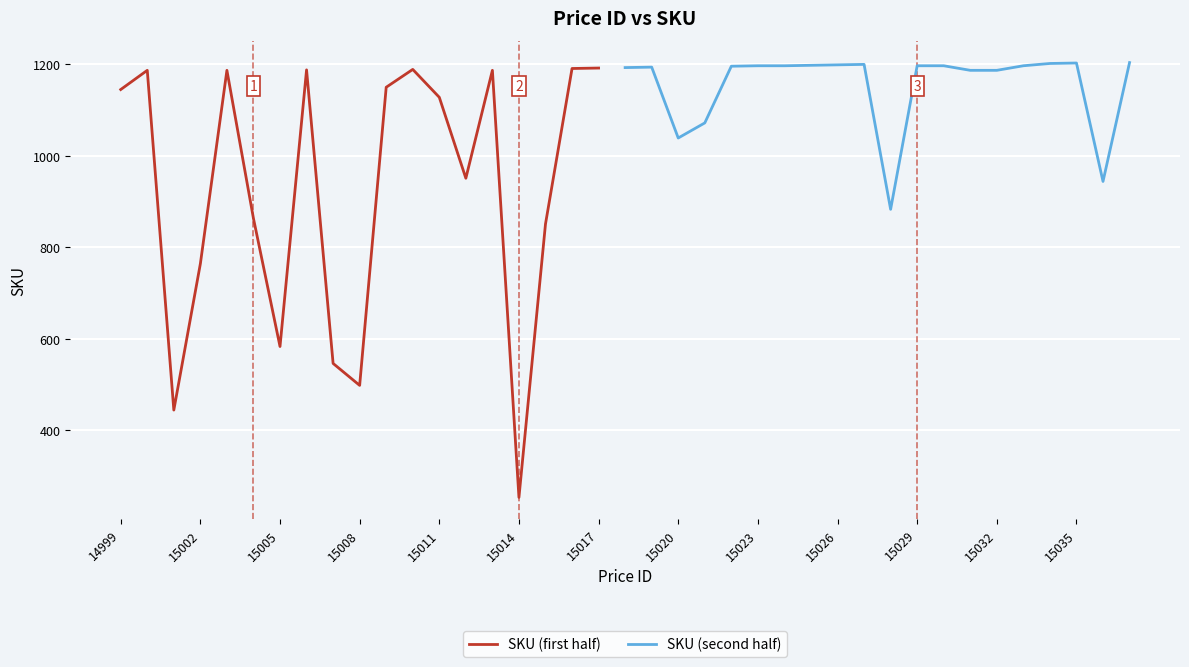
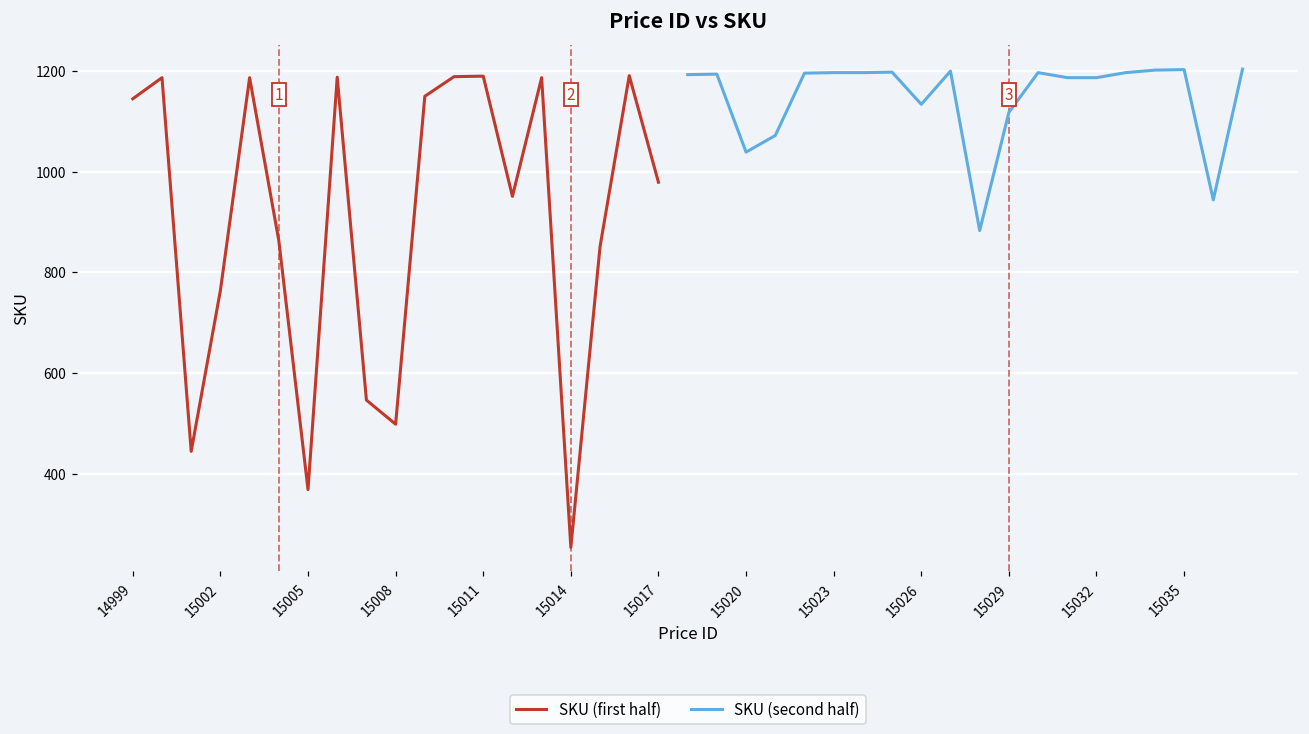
  {
    "SKU (first half)": {
      "14999": 1150,
      "15002": 760,
-     "15005": 580,
+     "15005": 370,
      "15008": 500,
-     "15011": 1130,
+     "15011": 1190,
      "15014": 250,
-     "15017": 1190
+     "15017": 980
    },
    "SKU (second half)": {
      "15020": 1040,
      "15023": 1200,
-     "15026": 1200,
-     "15029": 1200,
+     "15026": 1130,
+     "15029": 1120,
      "15032": 1190,
      "15035": 1200
    }
  }
